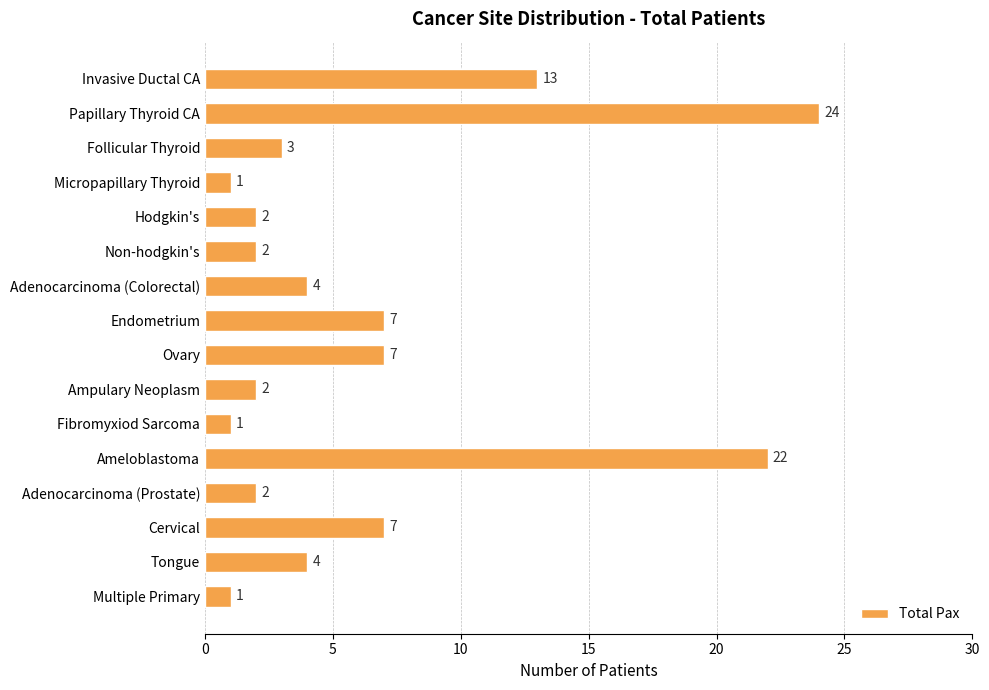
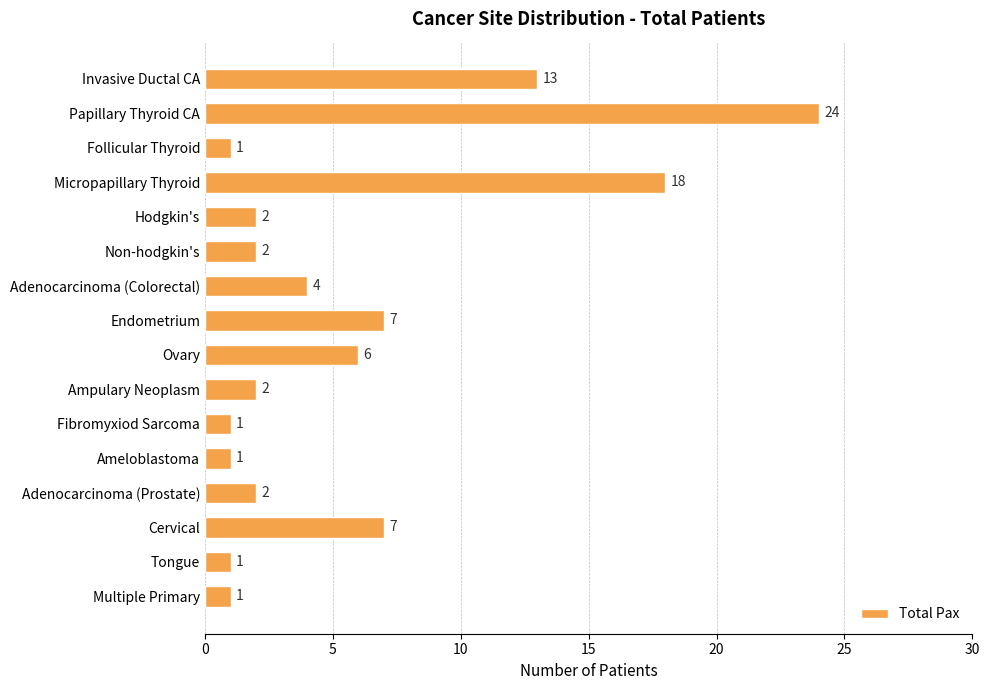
  {
    "Invasive Ductal CA": 13,
    "Papillary Thyroid CA": 24,
-   "Follicular Thyroid": 3,
-   "Micropapillary Thyroid": 1,
+   "Follicular Thyroid": 1,
+   "Micropapillary Thyroid": 18,
    "Hodgkin's": 2,
    "Non-hodgkin's": 2,
    "Adenocarcinoma (Colorectal)": 4,
    "Endometrium": 7,
-   "Ovary": 7,
+   "Ovary": 6,
    "Ampulary Neoplasm": 2,
    "Fibromyxiod Sarcoma": 1,
-   "Ameloblastoma": 22,
+   "Ameloblastoma": 1,
    "Adenocarcinoma (Prostate)": 2,
    "Cervical": 7,
-   "Tongue": 4,
+   "Tongue": 1,
    "Multiple Primary": 1
  }
